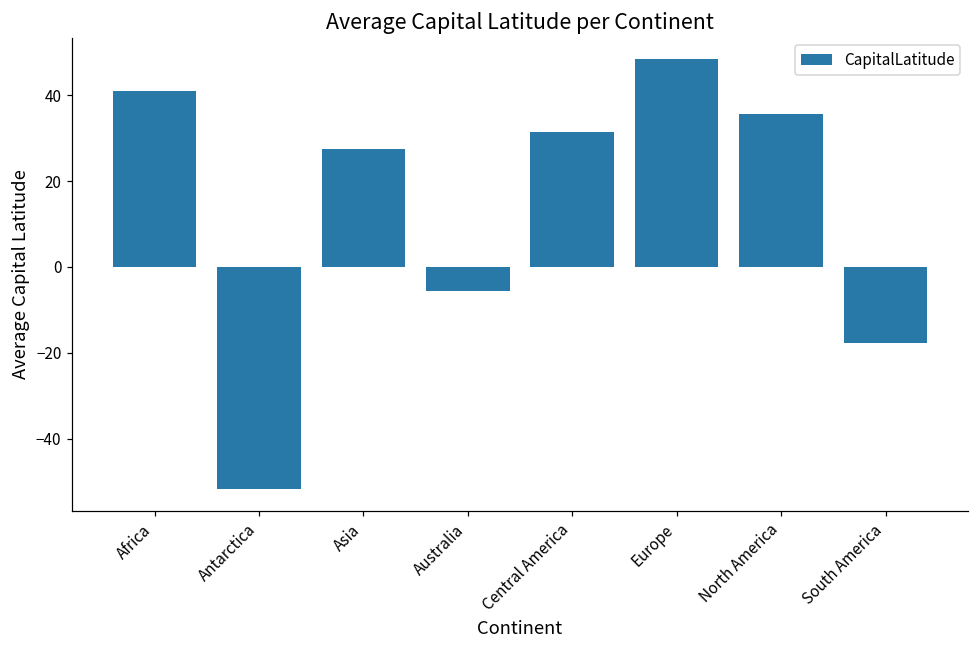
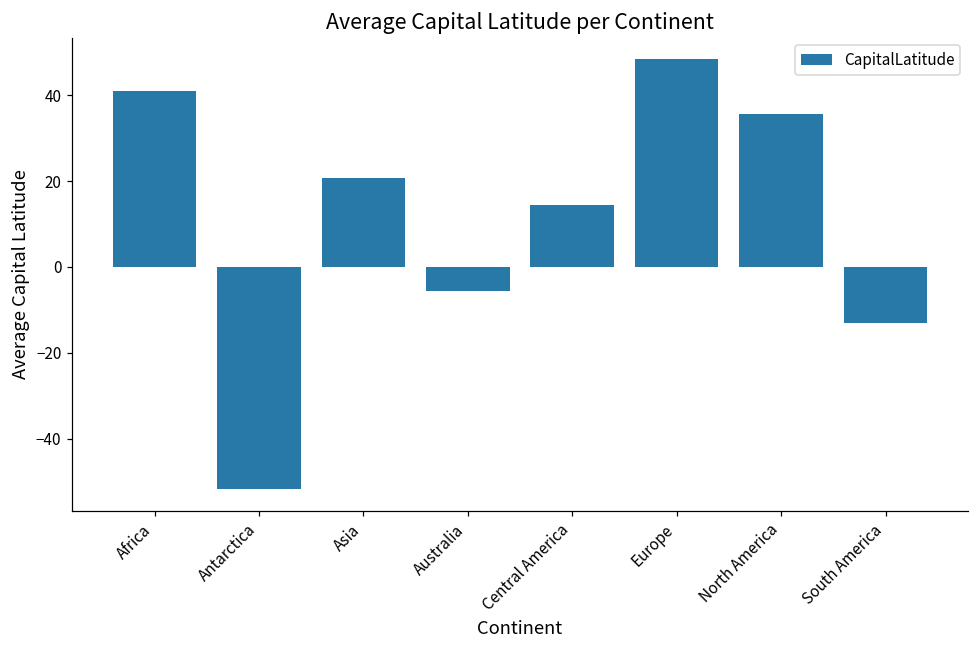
  {
    "Africa": 41,
    "Antarctica": -52,
-   "Asia": 27,
+   "Asia": 21,
    "Australia": -6,
-   "Central America": 32,
+   "Central America": 14,
    "Europe": 48,
    "North America": 36,
-   "South America": -18
+   "South America": -13
  }
